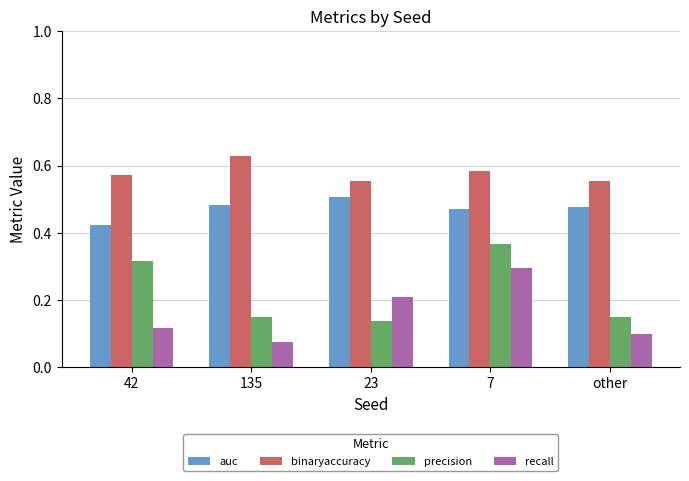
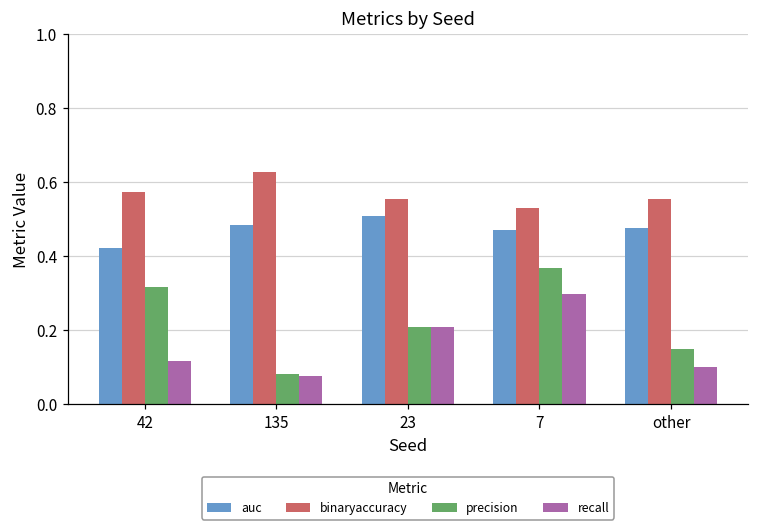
  {
    "auc": {
      "42": 0.42,
      "135": 0.48,
      "23": 0.51,
      "7": 0.47,
      "other": 0.48
    },
    "binaryaccuracy": {
      "42": 0.57,
      "135": 0.63,
      "23": 0.56,
-     "7": 0.58,
+     "7": 0.53,
      "other": 0.56
    },
    "precision": {
      "42": 0.32,
-     "135": 0.15,
-     "23": 0.14,
+     "135": 0.08,
+     "23": 0.21,
      "7": 0.37,
      "other": 0.15
    },
    "recall": {
      "42": 0.12,
      "135": 0.08,
      "23": 0.21,
      "7": 0.30,
      "other": 0.10
    }
  }
